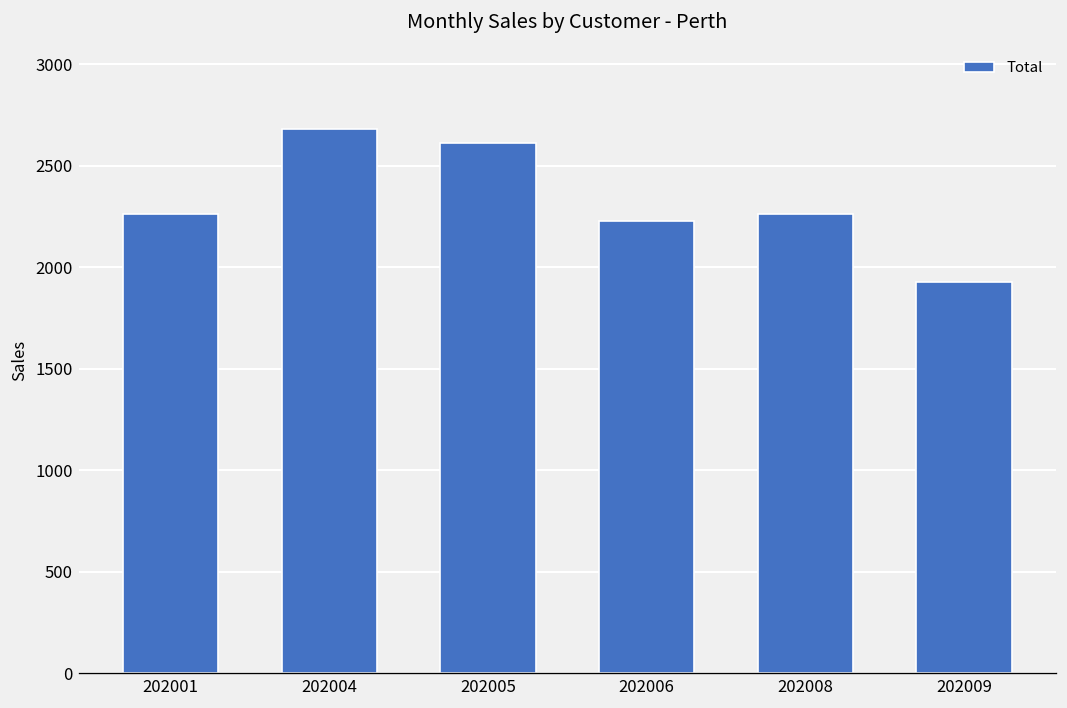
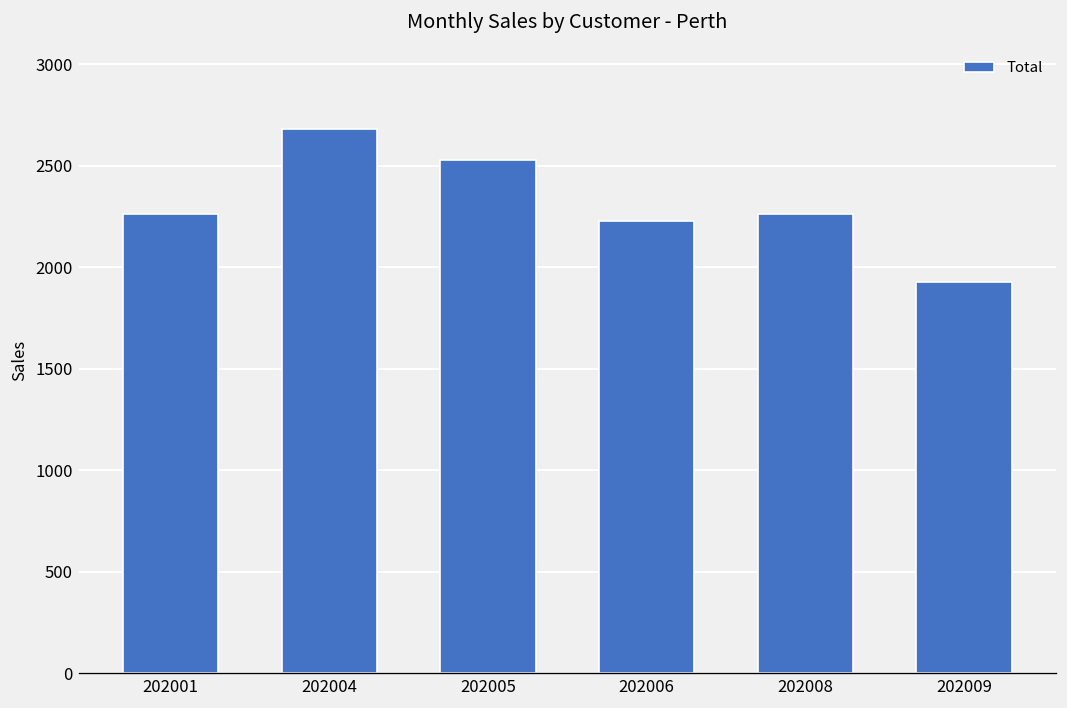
  {
    "202001": 2260,
    "202004": 2680,
-   "202005": 2610,
+   "202005": 2530,
    "202006": 2230,
    "202008": 2260,
    "202009": 1930
  }
